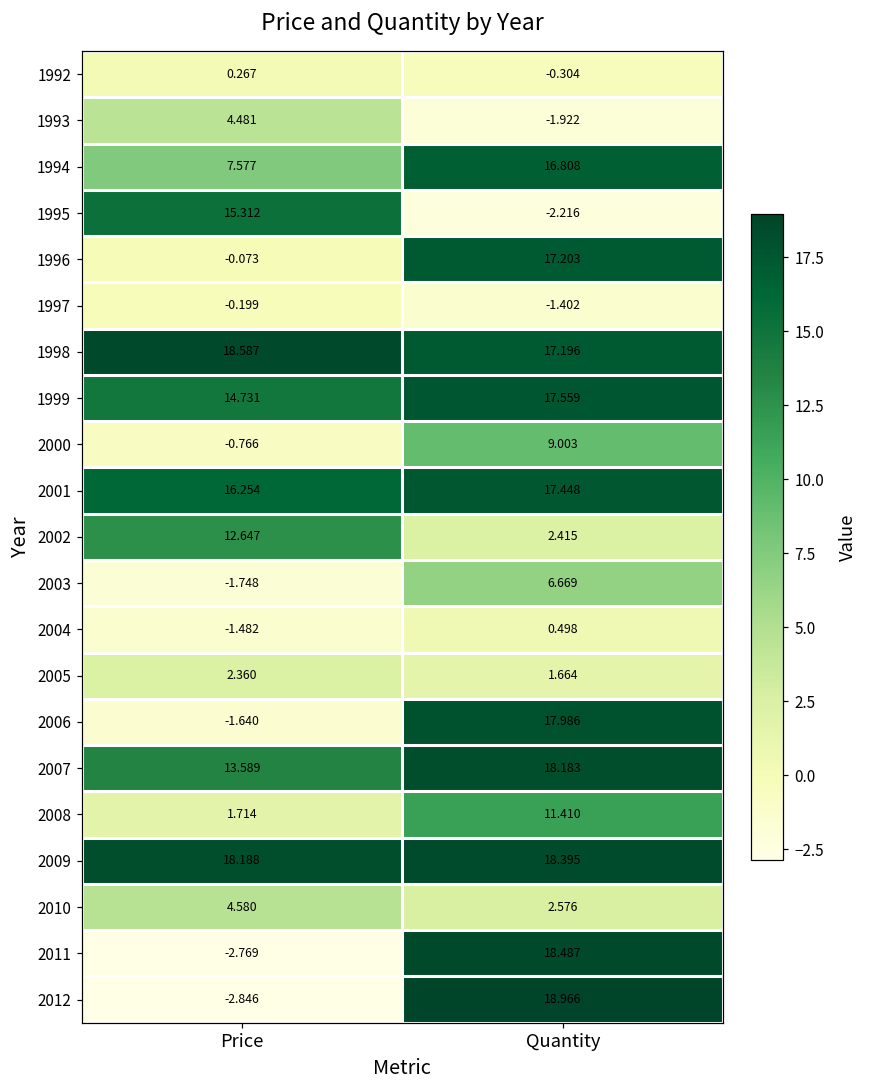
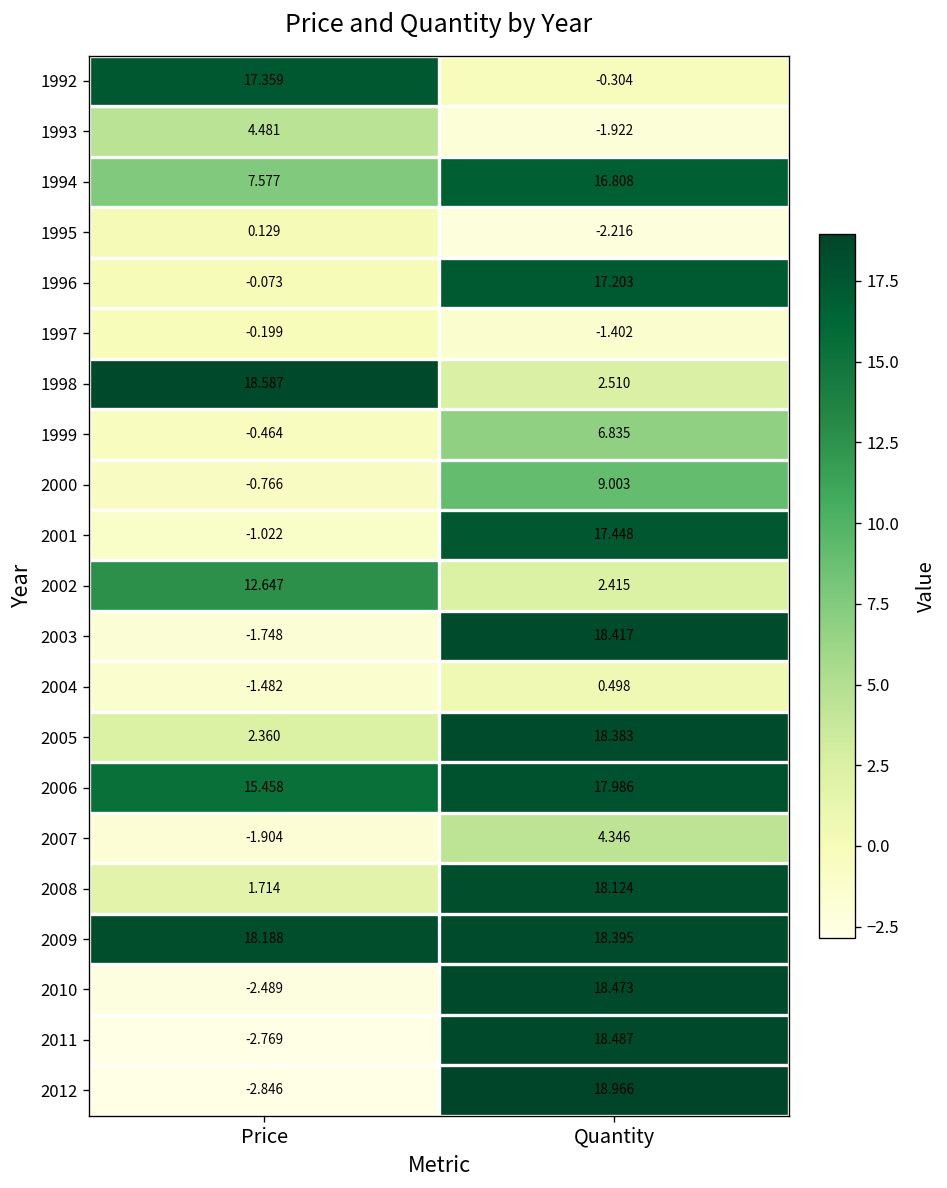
  {
    "1992": {
-     "Price": 0.267,
+     "Price": 17.359,
      "Quantity": -0.304
    },
    "1993": {
      "Price": 4.481,
      "Quantity": -1.922
    },
    "1994": {
      "Price": 7.577,
      "Quantity": 16.808
    },
    "1995": {
-     "Price": 15.312,
+     "Price": 0.129,
      "Quantity": -2.216
    },
    "1996": {
      "Price": -0.073,
      "Quantity": 17.203
    },
    "1997": {
      "Price": -0.199,
      "Quantity": -1.402
    },
    "1998": {
      "Price": 18.587,
-     "Quantity": 17.196
+     "Quantity": 2.510
    },
    "1999": {
-     "Price": 14.731,
-     "Quantity": 17.559
+     "Price": -0.464,
+     "Quantity": 6.835
    },
    "2000": {
      "Price": -0.766,
      "Quantity": 9.003
    },
    "2001": {
-     "Price": 16.254,
+     "Price": -1.022,
      "Quantity": 17.448
    },
    "2002": {
      "Price": 12.647,
      "Quantity": 2.415
    },
    "2003": {
      "Price": -1.748,
-     "Quantity": 6.669
+     "Quantity": 18.417
    },
    "2004": {
      "Price": -1.482,
      "Quantity": 0.498
    },
    "2005": {
      "Price": 2.360,
-     "Quantity": 1.664
+     "Quantity": 18.383
    },
    "2006": {
-     "Price": -1.640,
+     "Price": 15.458,
      "Quantity": 17.986
    },
    "2007": {
-     "Price": 13.589,
-     "Quantity": 18.183
+     "Price": -1.904,
+     "Quantity": 4.346
    },
    "2008": {
      "Price": 1.714,
-     "Quantity": 11.410
+     "Quantity": 18.124
    },
    "2009": {
      "Price": 18.188,
      "Quantity": 18.395
    },
    "2010": {
-     "Price": 4.580,
-     "Quantity": 2.576
+     "Price": -2.489,
+     "Quantity": 18.473
    },
    "2011": {
      "Price": -2.769,
      "Quantity": 18.487
    },
    "2012": {
      "Price": -2.846,
      "Quantity": 18.966
    }
  }
